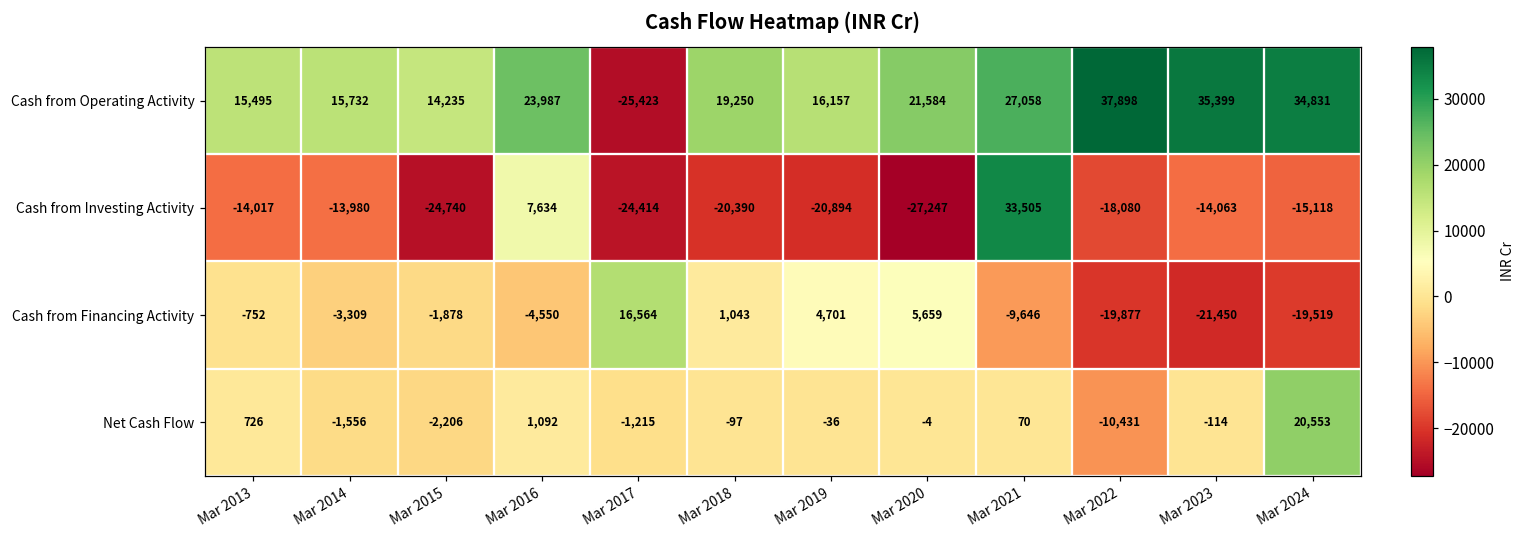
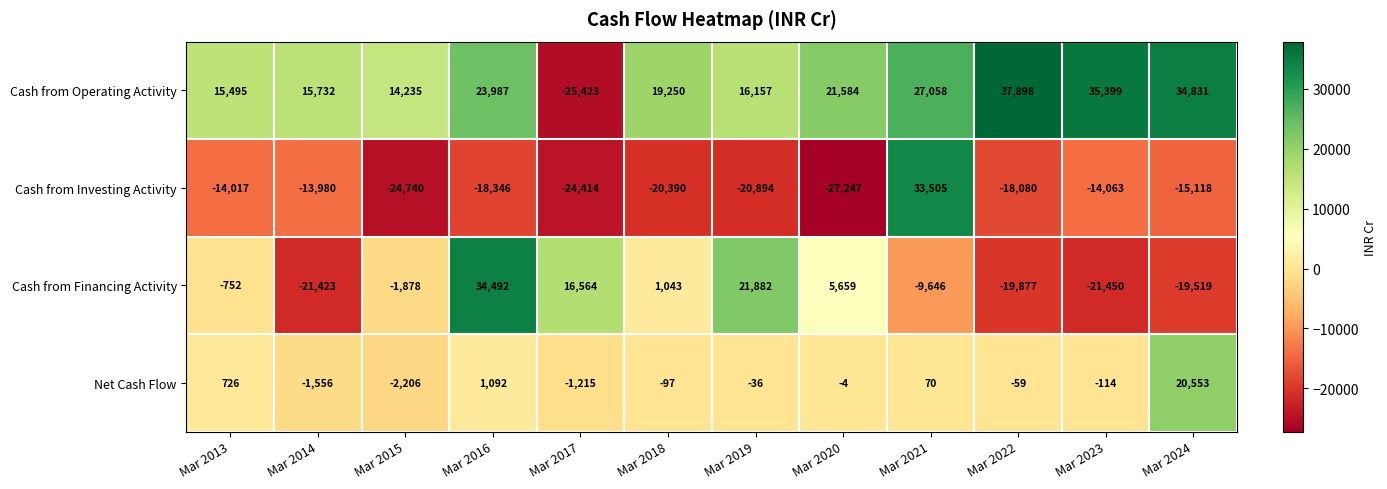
  {
    "Cash from Operating Activity": {
      "Mar 2013": "15,495",
      "Mar 2014": "15,732",
      "Mar 2015": "14,235",
      "Mar 2016": "23,987",
      "Mar 2017": "-25,423",
      "Mar 2018": "19,250",
      "Mar 2019": "16,157",
      "Mar 2020": "21,584",
      "Mar 2021": "27,058",
      "Mar 2022": "37,898",
      "Mar 2023": "35,399",
      "Mar 2024": "34,831"
    },
    "Cash from Investing Activity": {
      "Mar 2013": "-14,017",
      "Mar 2014": "-13,980",
      "Mar 2015": "-24,740",
-     "Mar 2016": "7,634",
+     "Mar 2016": "-18,346",
      "Mar 2017": "-24,414",
      "Mar 2018": "-20,390",
      "Mar 2019": "-20,894",
      "Mar 2020": "-27,247",
      "Mar 2021": "33,505",
      "Mar 2022": "-18,080",
      "Mar 2023": "-14,063",
      "Mar 2024": "-15,118"
    },
    "Cash from Financing Activity": {
      "Mar 2013": "-752",
-     "Mar 2014": "-3,309",
+     "Mar 2014": "-21,423",
      "Mar 2015": "-1,878",
-     "Mar 2016": "-4,550",
+     "Mar 2016": "34,492",
      "Mar 2017": "16,564",
      "Mar 2018": "1,043",
-     "Mar 2019": "4,701",
+     "Mar 2019": "21,882",
      "Mar 2020": "5,659",
      "Mar 2021": "-9,646",
      "Mar 2022": "-19,877",
      "Mar 2023": "-21,450",
      "Mar 2024": "-19,519"
    },
    "Net Cash Flow": {
      "Mar 2013": "726",
      "Mar 2014": "-1,556",
      "Mar 2015": "-2,206",
      "Mar 2016": "1,092",
      "Mar 2017": "-1,215",
      "Mar 2018": "-97",
      "Mar 2019": "-36",
      "Mar 2020": "-4",
      "Mar 2021": "70",
-     "Mar 2022": "-10,431",
+     "Mar 2022": "-59",
      "Mar 2023": "-114",
      "Mar 2024": "20,553"
    }
  }
